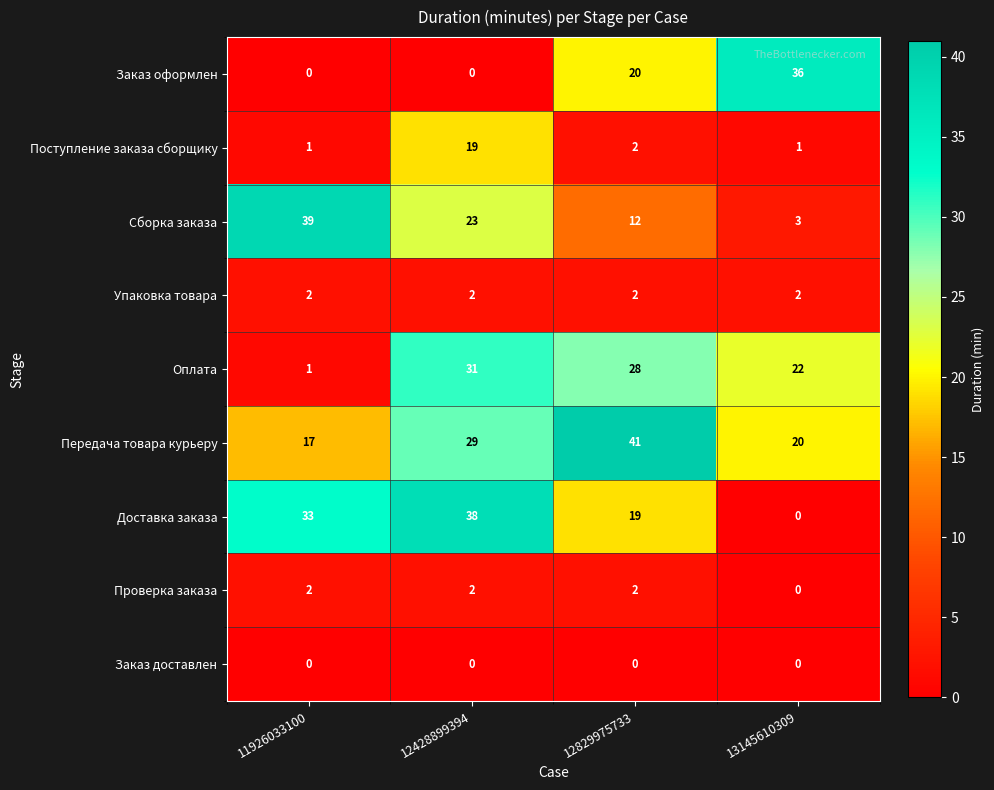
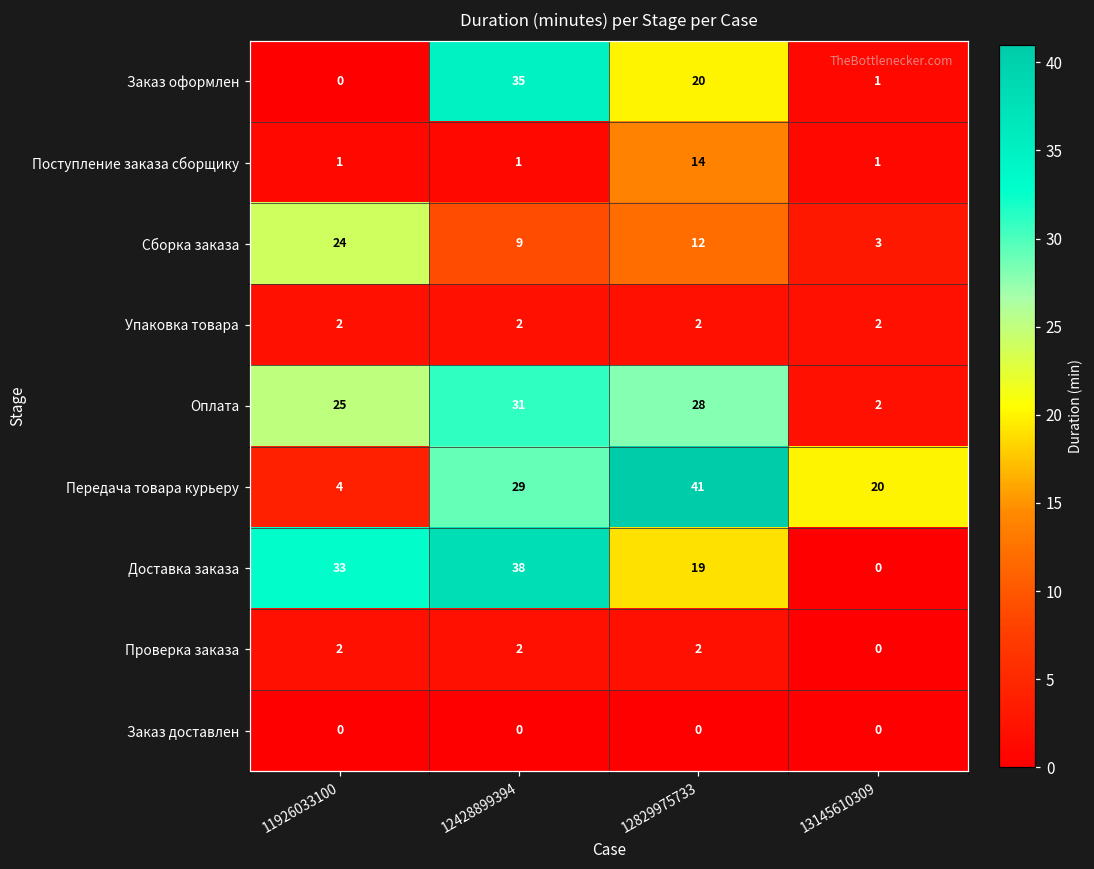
  {
    "Заказ оформлен": {
      "11926033100": 0,
-     "12428899394": 0,
+     "12428899394": 35,
      "12829975733": 20,
-     "13145610309": 36
+     "13145610309": 1
    },
    "Поступление заказа сборщику": {
      "11926033100": 1,
-     "12428899394": 19,
-     "12829975733": 2,
+     "12428899394": 1,
+     "12829975733": 14,
      "13145610309": 1
    },
    "Сборка заказа": {
-     "11926033100": 39,
-     "12428899394": 23,
+     "11926033100": 24,
+     "12428899394": 9,
      "12829975733": 12,
      "13145610309": 3
    },
    "Упаковка товара": {
      "11926033100": 2,
      "12428899394": 2,
      "12829975733": 2,
      "13145610309": 2
    },
    "Оплата": {
-     "11926033100": 1,
+     "11926033100": 25,
      "12428899394": 31,
      "12829975733": 28,
-     "13145610309": 22
+     "13145610309": 2
    },
    "Передача товара курьеру": {
-     "11926033100": 17,
+     "11926033100": 4,
      "12428899394": 29,
      "12829975733": 41,
      "13145610309": 20
    },
    "Доставка заказа": {
      "11926033100": 33,
      "12428899394": 38,
      "12829975733": 19,
      "13145610309": 0
    },
    "Проверка заказа": {
      "11926033100": 2,
      "12428899394": 2,
      "12829975733": 2,
      "13145610309": 0
    },
    "Заказ доставлен": {
      "11926033100": 0,
      "12428899394": 0,
      "12829975733": 0,
      "13145610309": 0
    }
  }
